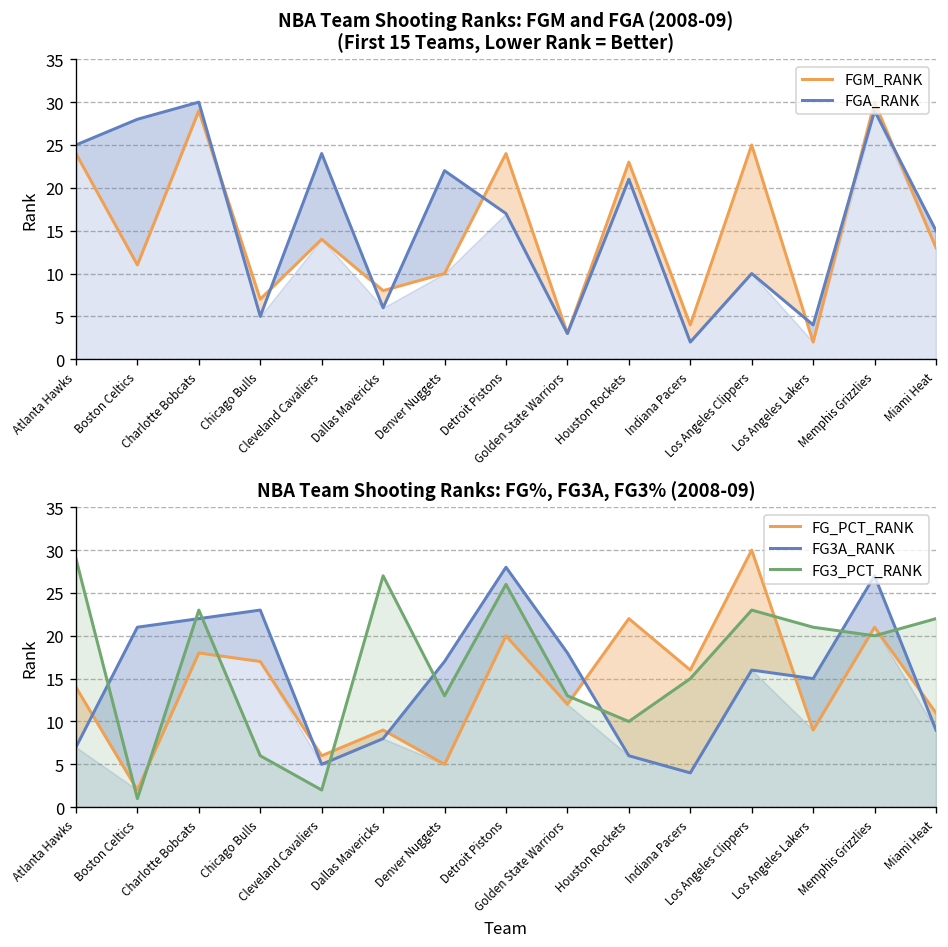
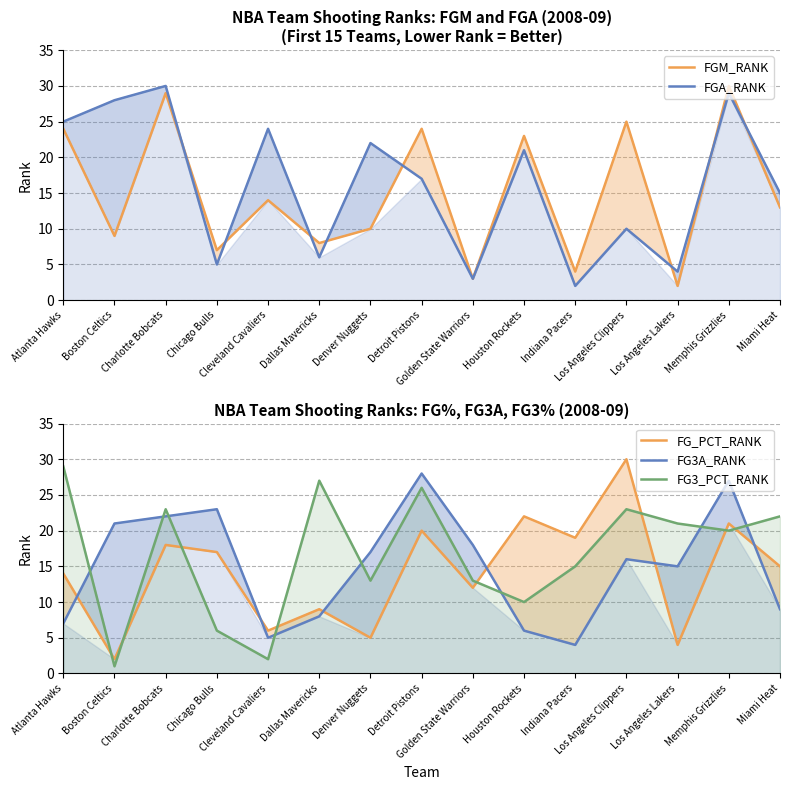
  {
    "NBA Team Shooting Ranks: FGM and FGA (2008-09) (First 15 Teams, Lower Rank = Better)": {
      "FGM_RANK": {
-       "Boston Celtics": 11,
+       "Boston Celtics": 9,
        "Chicago Bulls": 7,
        "Dallas Mavericks": 8,
        "Detroit Pistons": 24,
        "Houston Rockets": 23,
        "Indiana Pacers": 4,
        "Los Angeles Clippers": 25
      }
    },
    "NBA Team Shooting Ranks: FG%, FG3A, FG3% (2008-09)": {
      "FG_PCT_RANK": {
        "Atlanta Hawks": 14,
        "Cleveland Cavaliers": 6,
        "Dallas Mavericks": 9,
        "Houston Rockets": 22,
-       "Indiana Pacers": 16,
+       "Indiana Pacers": 19,
        "Los Angeles Clippers": 30,
-       "Los Angeles Lakers": 9,
-       "Miami Heat": 11
+       "Los Angeles Lakers": 4,
+       "Miami Heat": 15
      },
      "FG3_PCT_RANK": {
        "Atlanta Hawks": 29,
        "Boston Celtics": 1,
        "Charlotte Bobcats": 23,
        "Chicago Bulls": 6,
        "Cleveland Cavaliers": 2,
        "Dallas Mavericks": 27,
        "Denver Nuggets": 13,
        "Detroit Pistons": 26,
        "Golden State Warriors": 13,
        "Houston Rockets": 10,
        "Indiana Pacers": 15,
        "Los Angeles Clippers": 23,
        "Los Angeles Lakers": 21,
        "Memphis Grizzlies": 20,
        "Miami Heat": 22
      }
    }
  }
